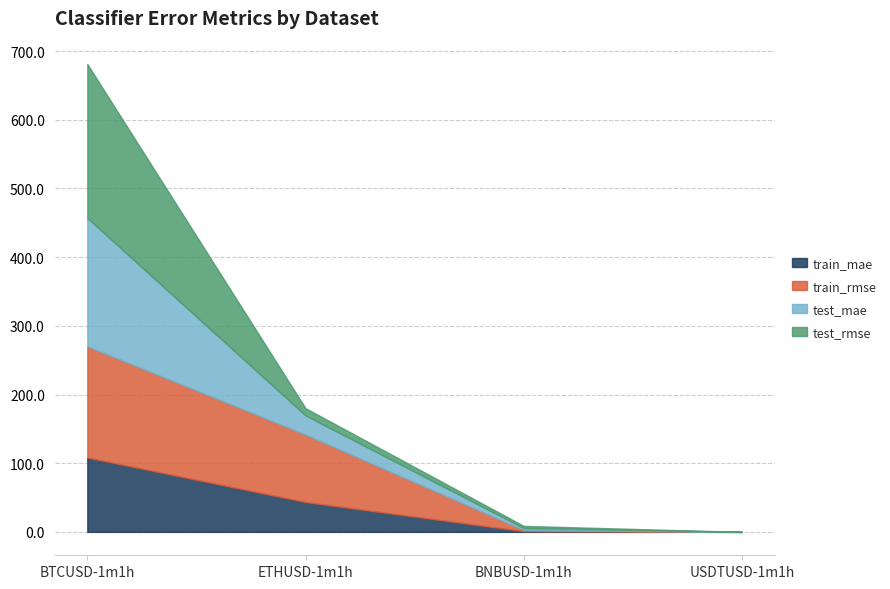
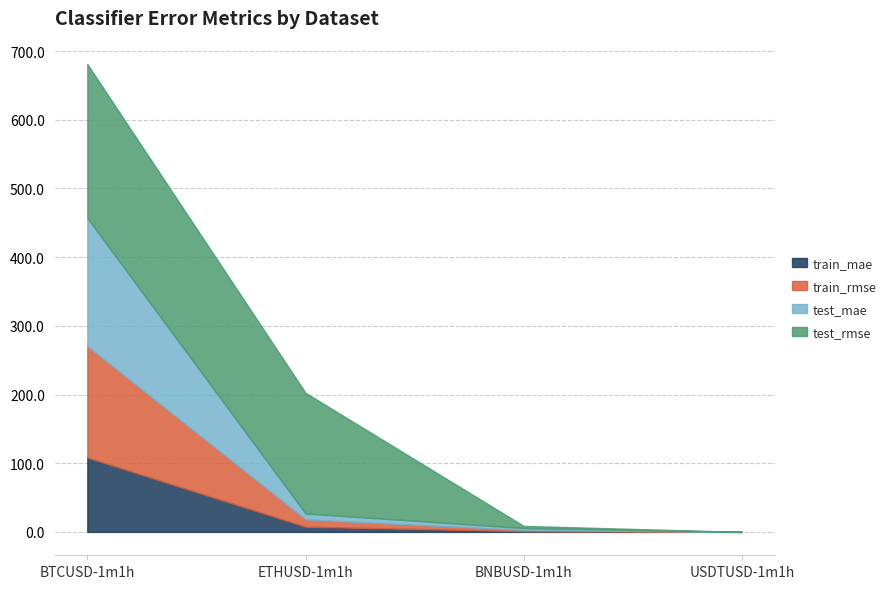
  {
    "train_mae": {
      "BTCUSD-1m1h": 110,
-     "ETHUSD-1m1h": 40
+     "ETHUSD-1m1h": 10
    },
    "train_rmse": {
      "BTCUSD-1m1h": 160,
-     "ETHUSD-1m1h": 100
+     "ETHUSD-1m1h": 10
    },
    "test_mae": {
      "BTCUSD-1m1h": 190,
-     "ETHUSD-1m1h": 30
+     "ETHUSD-1m1h": 10
    },
    "test_rmse": {
      "BTCUSD-1m1h": 220,
-     "ETHUSD-1m1h": 10
+     "ETHUSD-1m1h": 180
    }
  }
